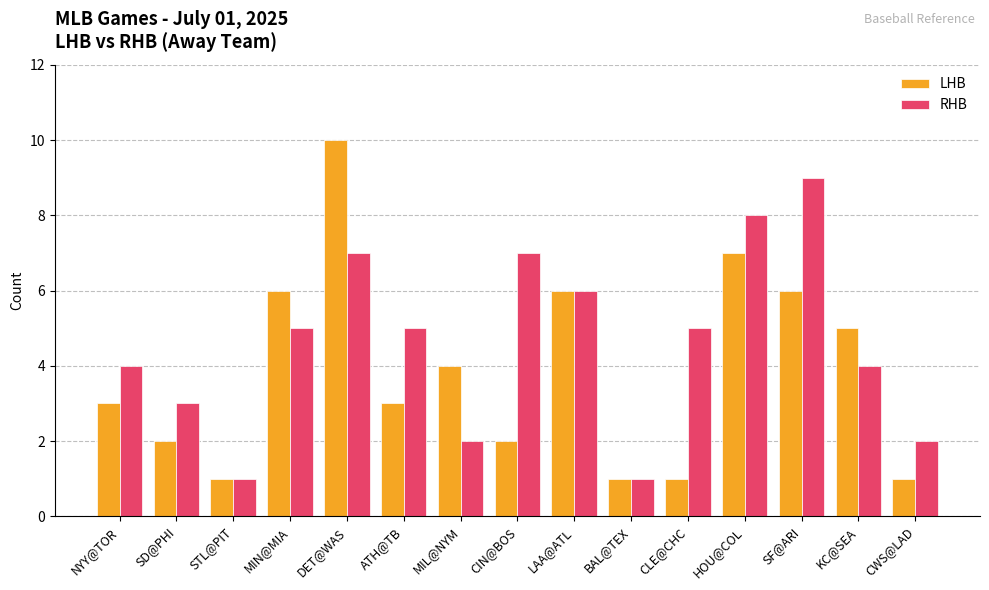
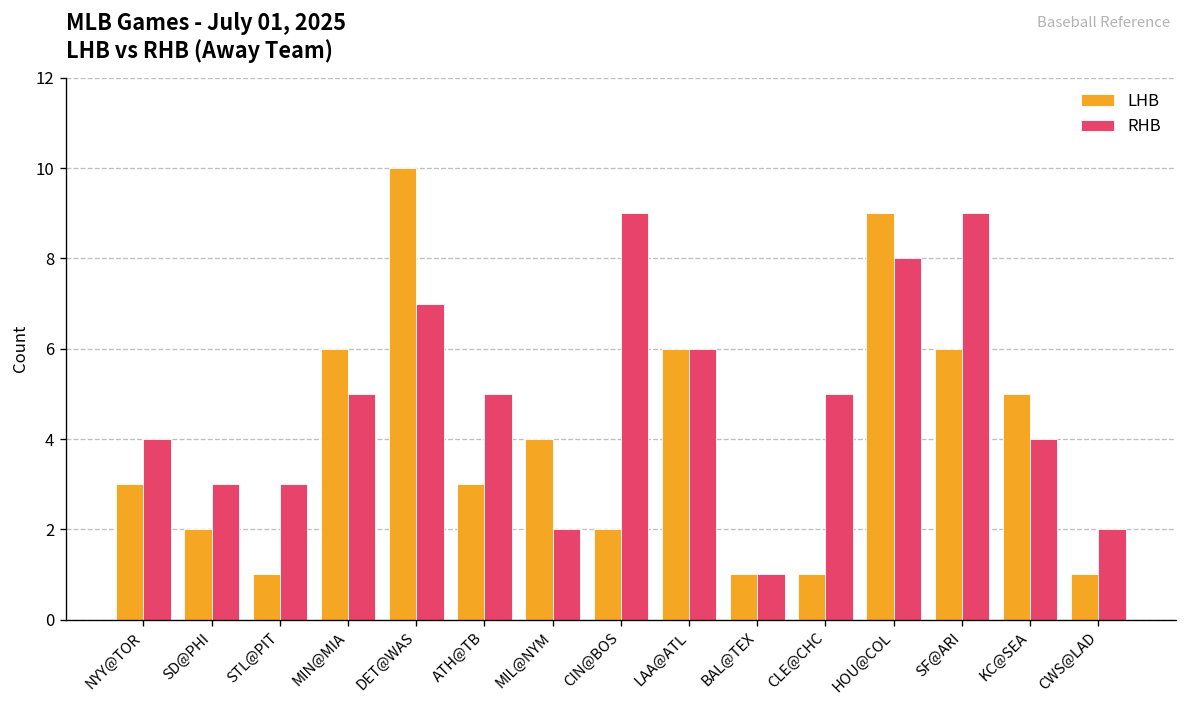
  {
    "LHB": {
      "NYY@TOR": 3,
      "SD@PHI": 2,
      "STL@PIT": 1,
      "MIN@MIA": 6,
      "DET@WAS": 10,
      "ATH@TB": 3,
      "MIL@NYM": 4,
      "CIN@BOS": 2,
      "LAA@ATL": 6,
      "BAL@TEX": 1,
      "CLE@CHC": 1,
-     "HOU@COL": 7,
+     "HOU@COL": 9,
      "SF@ARI": 6,
      "KC@SEA": 5,
      "CWS@LAD": 1
    },
    "RHB": {
      "NYY@TOR": 4,
      "SD@PHI": 3,
-     "STL@PIT": 1,
+     "STL@PIT": 3,
      "MIN@MIA": 5,
      "DET@WAS": 7,
      "ATH@TB": 5,
      "MIL@NYM": 2,
-     "CIN@BOS": 7,
+     "CIN@BOS": 9,
      "LAA@ATL": 6,
      "BAL@TEX": 1,
      "CLE@CHC": 5,
      "HOU@COL": 8,
      "SF@ARI": 9,
      "KC@SEA": 4,
      "CWS@LAD": 2
    }
  }
